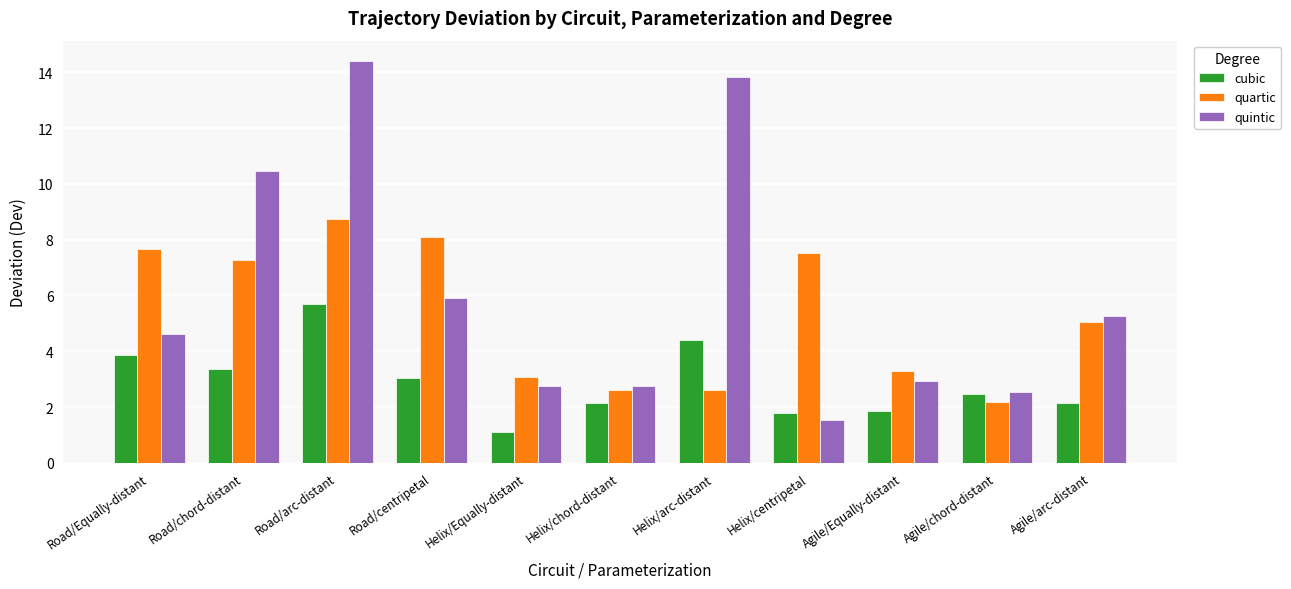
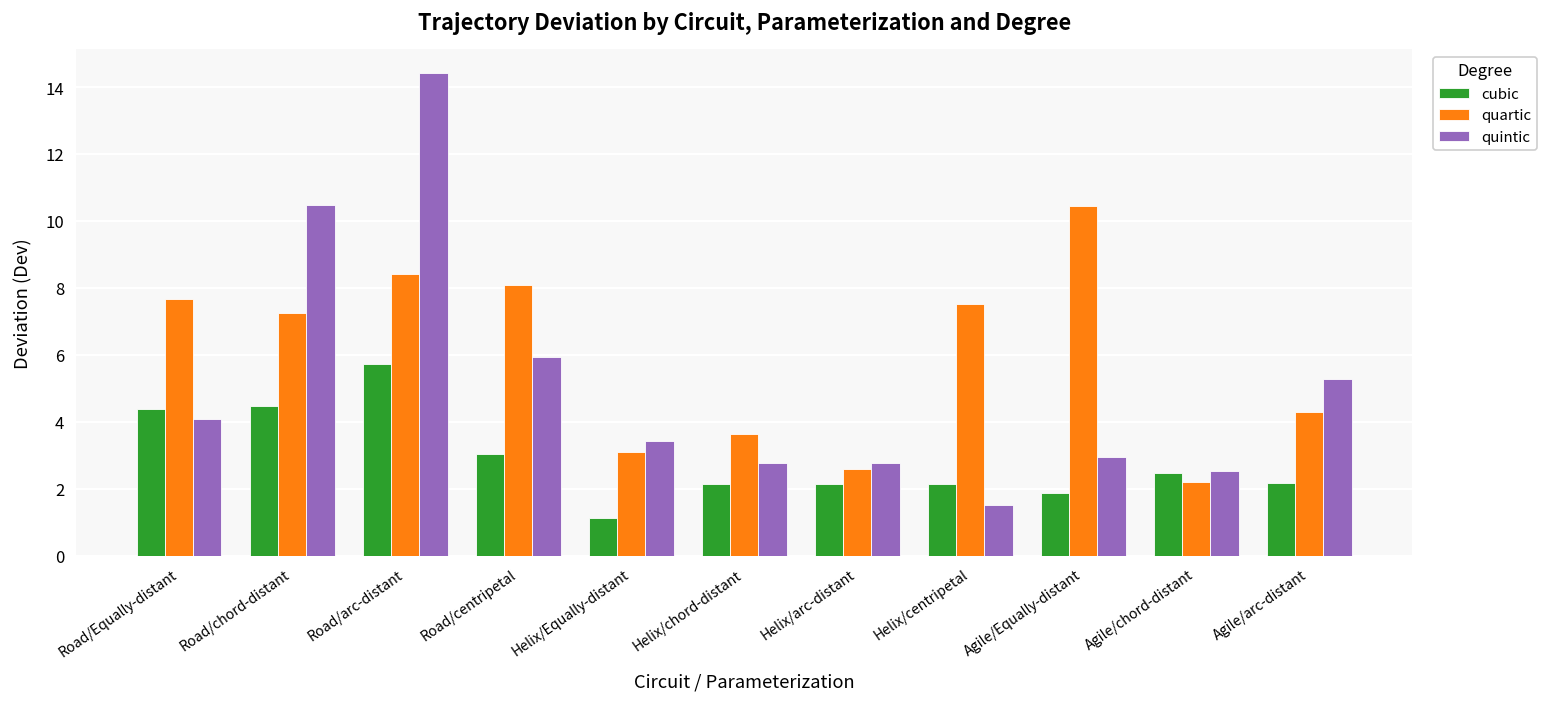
  {
    "cubic": {
-     "Road/Equally-distant": 3.9,
-     "Road/chord-distant": 3.4,
+     "Road/Equally-distant": 4.4,
+     "Road/chord-distant": 4.5,
      "Road/arc-distant": 5.7,
      "Road/centripetal": 3.0,
      "Helix/Equally-distant": 1.1,
      "Helix/chord-distant": 2.1,
-     "Helix/arc-distant": 4.4,
-     "Helix/centripetal": 1.8,
+     "Helix/arc-distant": 2.1,
+     "Helix/centripetal": 2.1,
      "Agile/Equally-distant": 1.9,
      "Agile/chord-distant": 2.5,
      "Agile/arc-distant": 2.2
    },
    "quartic": {
      "Road/Equally-distant": 7.7,
      "Road/chord-distant": 7.3,
-     "Road/arc-distant": 8.8,
+     "Road/arc-distant": 8.4,
      "Road/centripetal": 8.1,
      "Helix/Equally-distant": 3.1,
-     "Helix/chord-distant": 2.6,
+     "Helix/chord-distant": 3.6,
      "Helix/arc-distant": 2.6,
      "Helix/centripetal": 7.5,
-     "Agile/Equally-distant": 3.3,
+     "Agile/Equally-distant": 10.4,
      "Agile/chord-distant": 2.2,
-     "Agile/arc-distant": 5.1
+     "Agile/arc-distant": 4.3
    },
    "quintic": {
-     "Road/Equally-distant": 4.6,
+     "Road/Equally-distant": 4.1,
      "Road/chord-distant": 10.5,
      "Road/arc-distant": 14.4,
      "Road/centripetal": 5.9,
-     "Helix/Equally-distant": 2.8,
+     "Helix/Equally-distant": 3.4,
      "Helix/chord-distant": 2.8,
-     "Helix/arc-distant": 13.8,
+     "Helix/arc-distant": 2.8,
      "Helix/centripetal": 1.5,
      "Agile/Equally-distant": 2.9,
      "Agile/chord-distant": 2.5,
      "Agile/arc-distant": 5.3
    }
  }
